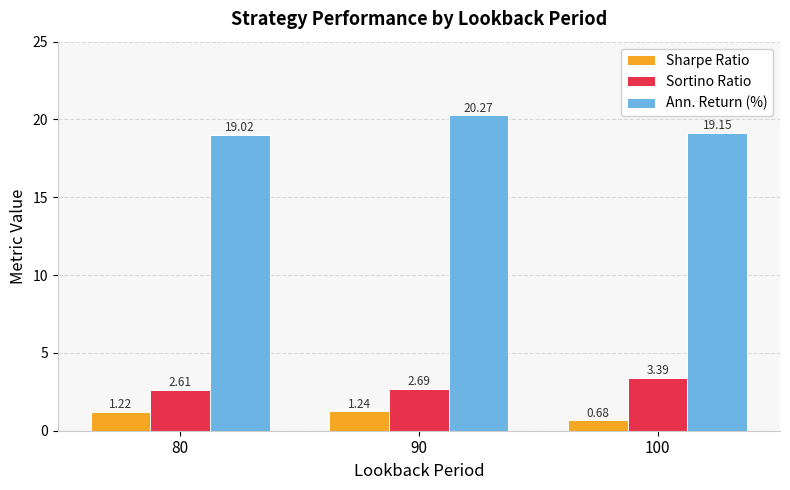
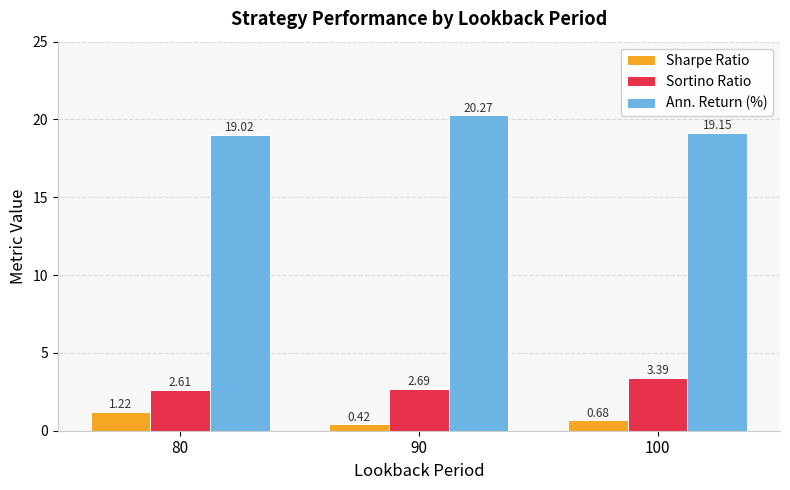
  {
    "Sharpe Ratio": {
      "80": 1.22,
-     "90": 1.24,
+     "90": 0.42,
      "100": 0.68
    },
    "Sortino Ratio": {
      "80": 2.61,
      "90": 2.69,
      "100": 3.39
    },
    "Ann. Return (%)": {
      "80": 19.02,
      "90": 20.27,
      "100": 19.15
    }
  }
